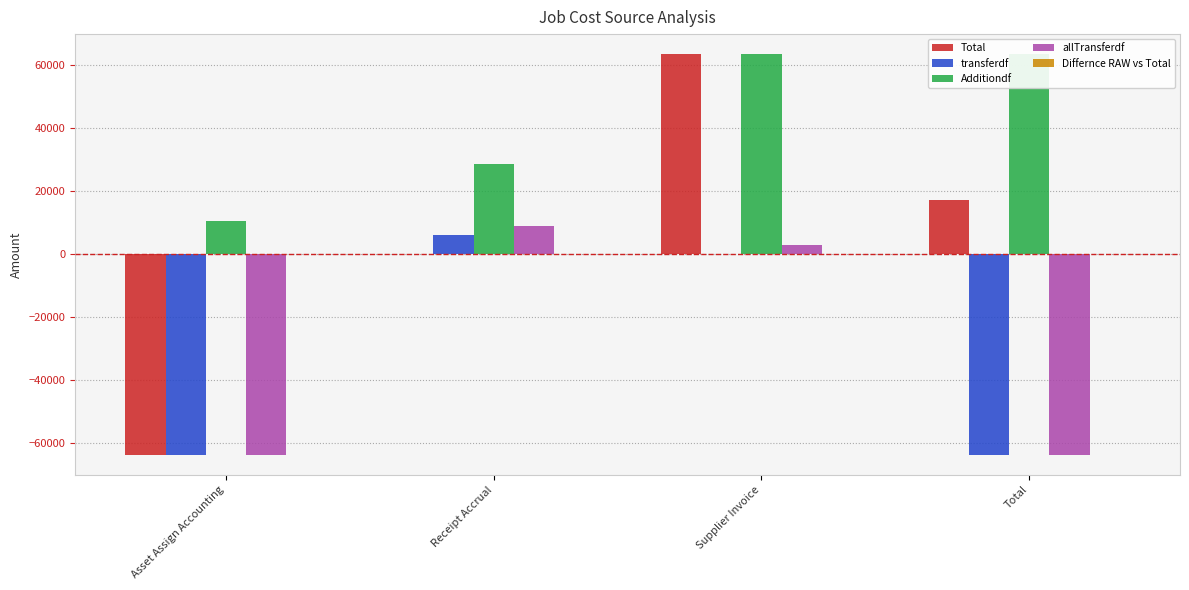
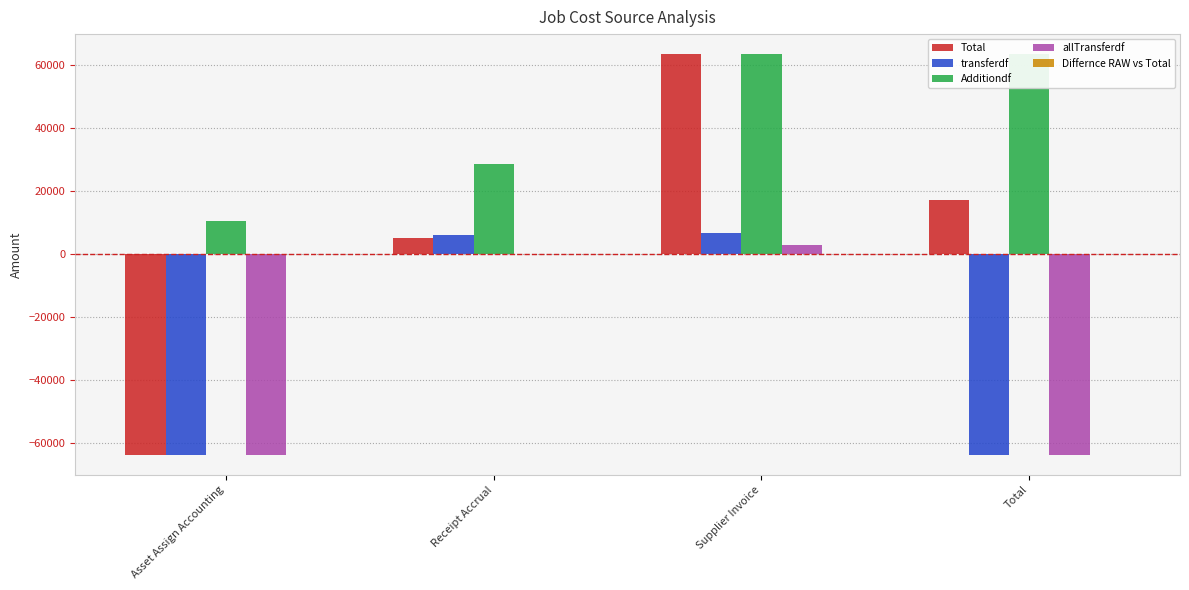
  {
    "Total": {
      "Asset Assign Accounting": -64000,
-     "Receipt Accrual": 0,
+     "Receipt Accrual": 5000,
      "Supplier Invoice": 64000,
      "Total": 17000
    },
    "transferdf": {
      "Asset Assign Accounting": -64000,
      "Receipt Accrual": 6000,
-     "Supplier Invoice": 0,
+     "Supplier Invoice": 7000,
      "Total": -64000
    },
    "Additiondf": {
      "Asset Assign Accounting": 11000,
      "Receipt Accrual": 29000,
      "Supplier Invoice": 64000
    },
    "allTransferdf": {
      "Asset Assign Accounting": -64000,
-     "Receipt Accrual": 9000,
+     "Receipt Accrual": 0,
      "Supplier Invoice": 3000,
      "Total": -64000
    },
    "Differnce RAW vs Total": {
      "Asset Assign Accounting": 0,
      "Receipt Accrual": 0,
      "Supplier Invoice": 0,
      "Total": 0
    }
  }
